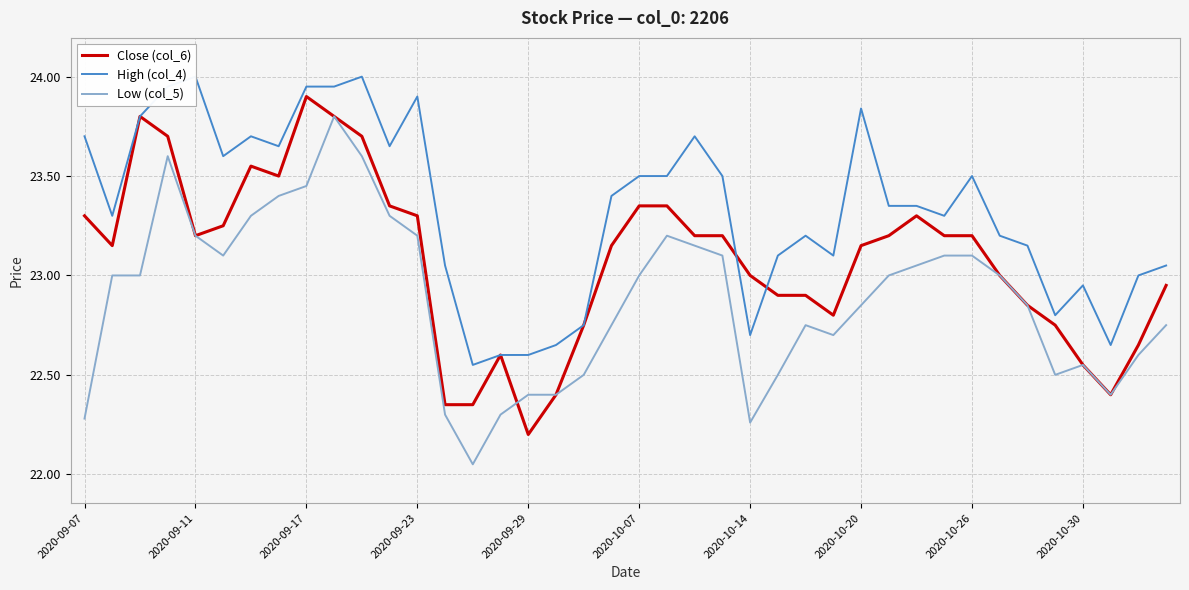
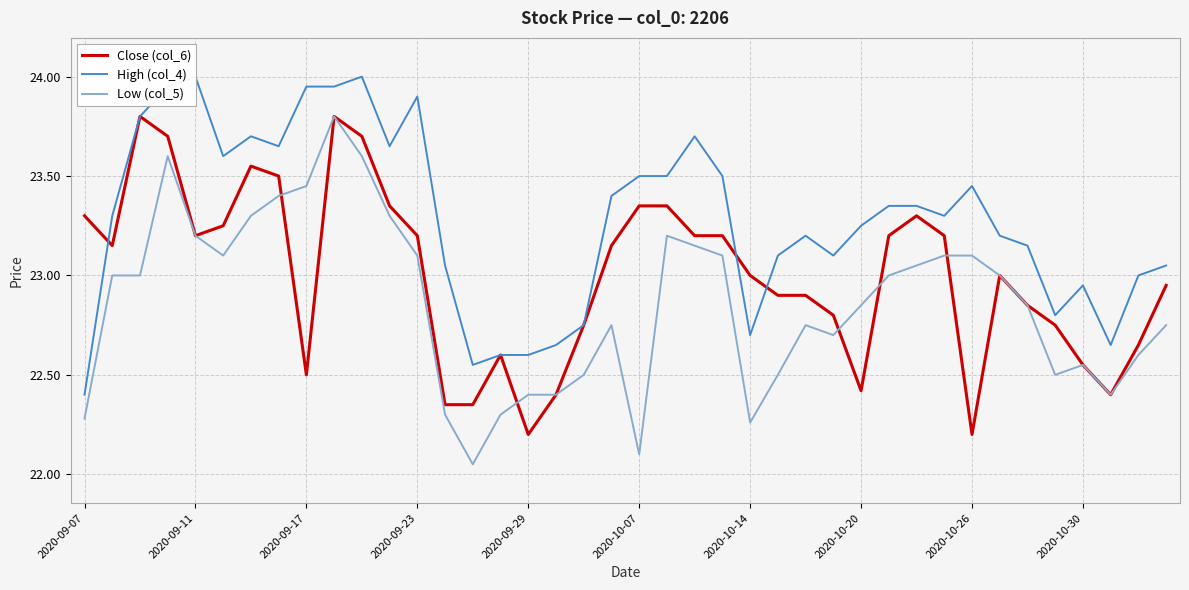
  {
    "Close (col_6)": {
      "2020-09-07": 23.30,
-     "2020-09-17": 23.9,
-     "2020-09-23": 23.3,
+     "2020-09-17": 22.5,
+     "2020-09-23": 23.2,
      "2020-09-29": 22.20,
      "2020-10-07": 23.35,
      "2020-10-14": 23.00,
-     "2020-10-20": 23.15,
-     "2020-10-26": 23.2
+     "2020-10-20": 22.42,
+     "2020-10-26": 22.2
    },
    "High (col_4)": {
-     "2020-09-07": 23.7,
+     "2020-09-07": 22.4,
      "2020-09-17": 23.95,
      "2020-09-23": 23.90,
      "2020-09-29": 22.60,
      "2020-10-07": 23.50,
      "2020-10-14": 22.70,
-     "2020-10-20": 23.84,
-     "2020-10-26": 23.50,
+     "2020-10-20": 23.25,
+     "2020-10-26": 23.45,
      "2020-10-30": 22.95
    },
    "Low (col_5)": {
      "2020-09-07": 22.28,
      "2020-09-17": 23.45,
-     "2020-09-23": 23.2,
+     "2020-09-23": 23.1,
      "2020-09-29": 22.4,
-     "2020-10-07": 23.0,
+     "2020-10-07": 22.1,
      "2020-10-14": 22.26,
      "2020-10-20": 22.85,
      "2020-10-26": 23.1
    }
  }
